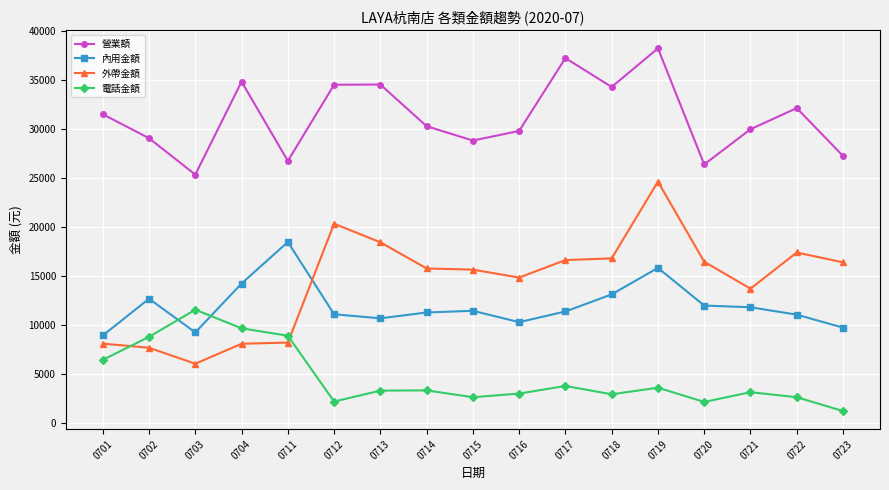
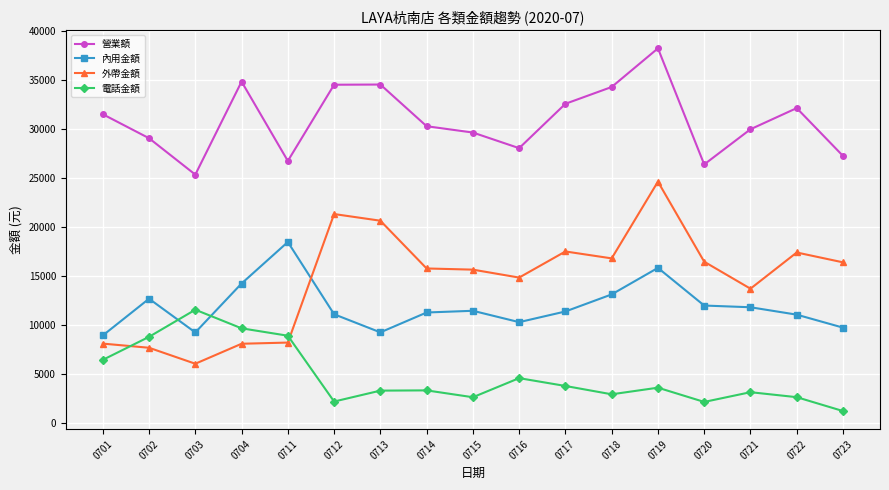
  {
    "營業額": {
      "0701": 31000,
      "0702": 29000,
      "0703": 25000,
      "0704": 35000,
      "0711": 27000,
      "0712": 34000,
      "0713": 35000,
      "0714": 30000,
-     "0715": 29000,
-     "0716": 30000,
-     "0717": 37000,
+     "0715": 30000,
+     "0716": 28000,
+     "0717": 33000,
      "0718": 34000,
      "0719": 38000,
      "0720": 26000,
      "0721": 30000,
      "0722": 32000,
      "0723": 27000
    },
    "內用金額": {
      "0701": 9000,
      "0702": 13000,
      "0703": 9000,
      "0704": 14000,
      "0711": 18000,
      "0712": 11000,
-     "0713": 11000,
+     "0713": 9000,
      "0714": 11000,
      "0715": 11000,
      "0716": 10000,
      "0717": 11000,
      "0718": 13000,
      "0719": 16000,
      "0720": 12000,
      "0721": 12000,
      "0722": 11000,
      "0723": 10000
    },
    "外帶金額": {
      "0701": 8000,
      "0702": 8000,
      "0703": 6000,
      "0704": 8000,
      "0711": 8000,
-     "0712": 20000,
-     "0713": 18000,
+     "0712": 21000,
+     "0713": 21000,
      "0714": 16000,
      "0715": 16000,
      "0716": 15000,
-     "0717": 16600,
+     "0717": 17500,
      "0718": 17000,
      "0719": 25000,
      "0720": 16000,
      "0721": 14000,
      "0722": 17000,
      "0723": 16000
    },
    "電話金額": {
      "0701": 6000,
      "0702": 9000,
      "0703": 12000,
      "0704": 10000,
      "0711": 9000,
      "0712": 2000,
      "0713": 3000,
      "0714": 3000,
      "0715": 3000,
-     "0716": 3000,
+     "0716": 5000,
      "0717": 4000,
      "0718": 3000,
      "0719": 4000,
      "0720": 2000,
      "0721": 3000,
      "0722": 3000,
      "0723": 1000
    }
  }
